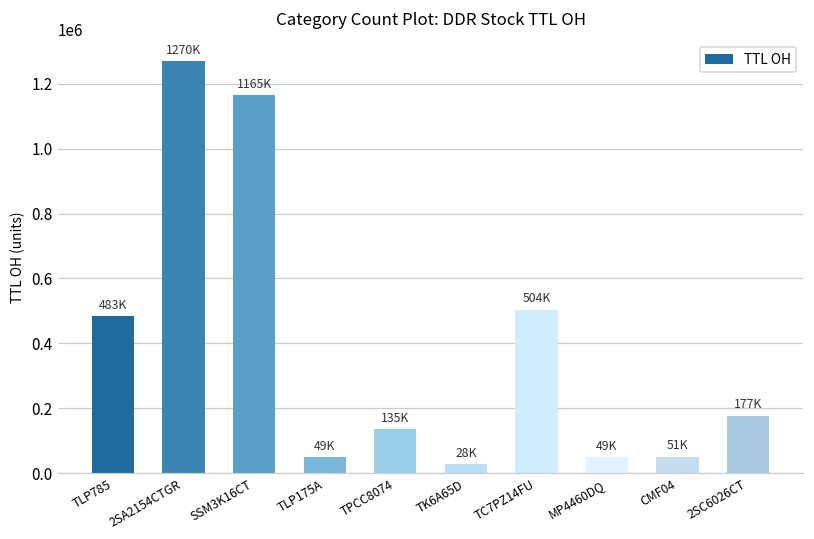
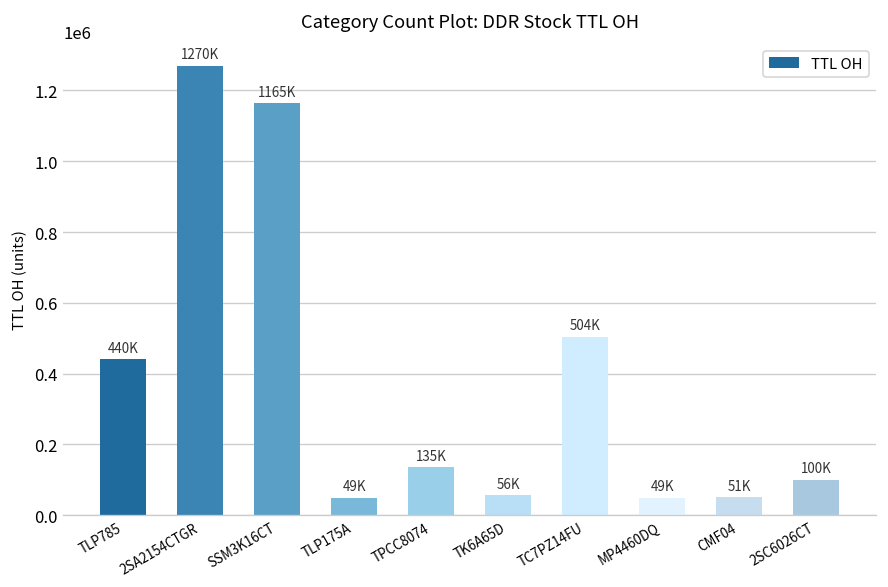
  {
-   "TLP785": "483K",
+   "TLP785": "440K",
    "2SA2154CTGR": "1270K",
    "SSM3K16CT": "1165K",
    "TLP175A": "49K",
    "TPCC8074": "135K",
-   "TK6A65D": "28K",
+   "TK6A65D": "56K",
    "TC7PZ14FU": "504K",
    "MP4460DQ": "49K",
    "CMF04": "51K",
-   "2SC6026CT": "177K"
+   "2SC6026CT": "100K"
  }
